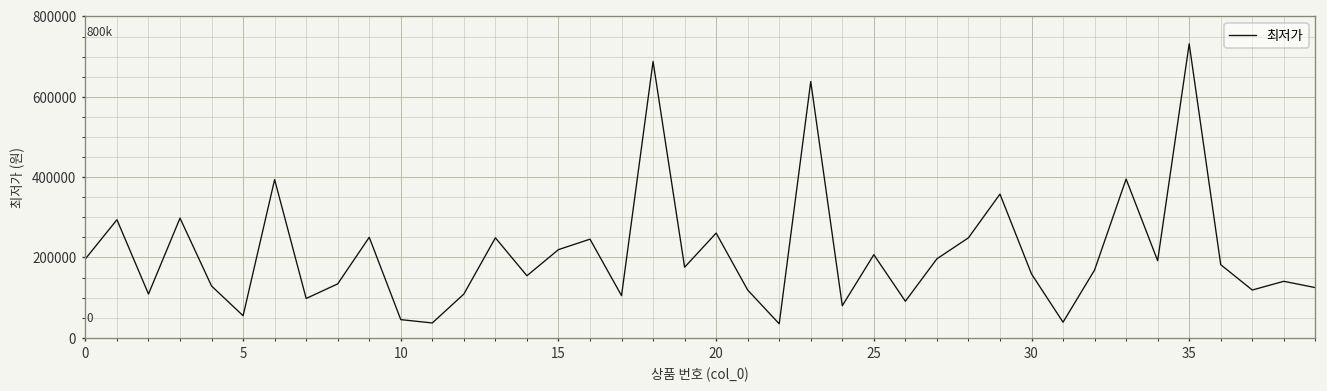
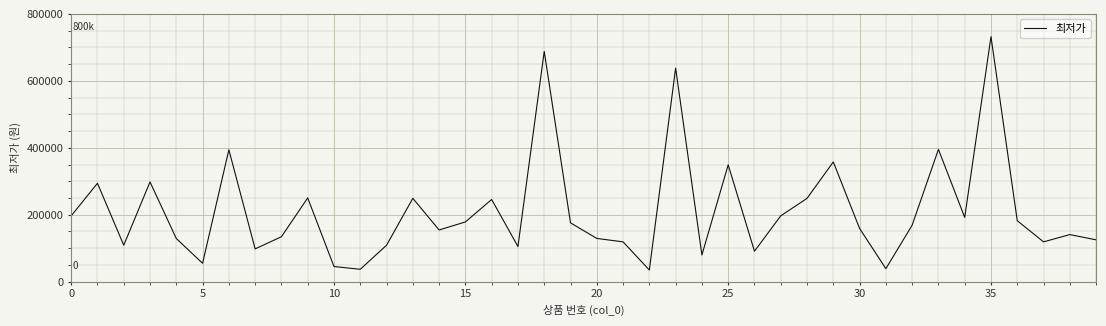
  {
    "0": 200000,
    "5": 60000,
    "10": 50000,
-   "15": 220000,
-   "20": 260000,
-   "25": 210000,
+   "15": 180000,
+   "20": 130000,
+   "25": 350000,
    "30": 160000,
    "35": 730000
  }
